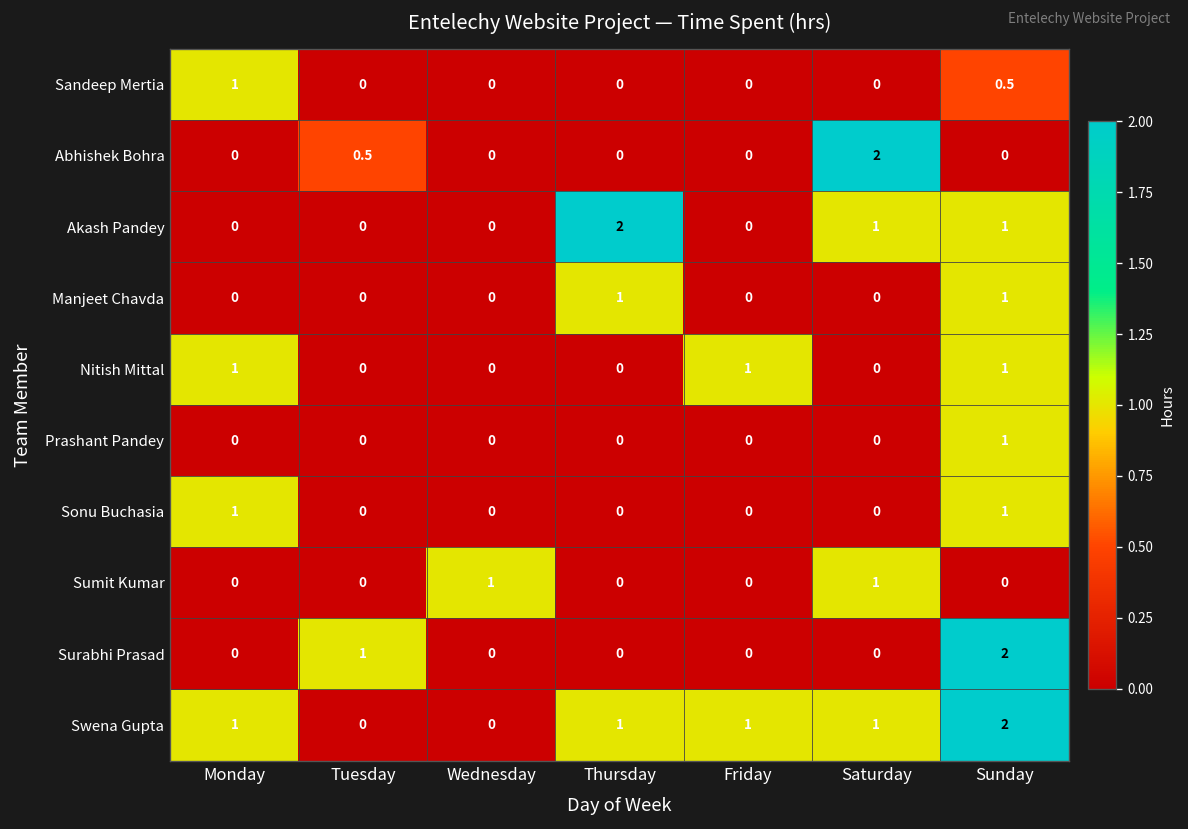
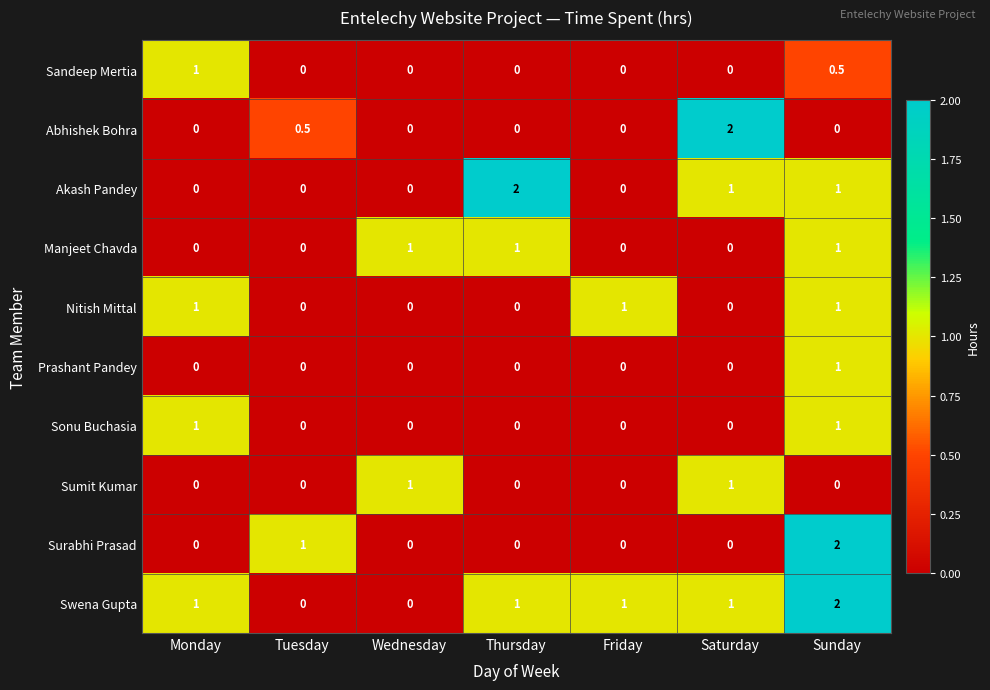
  {
    "Sandeep Mertia": {
      "Monday": 1,
      "Tuesday": 0,
      "Wednesday": 0,
      "Thursday": 0,
      "Friday": 0,
      "Saturday": 0,
      "Sunday": 0.5
    },
    "Abhishek Bohra": {
      "Monday": 0,
      "Tuesday": 0.5,
      "Wednesday": 0,
      "Thursday": 0,
      "Friday": 0,
      "Saturday": 2,
      "Sunday": 0
    },
    "Akash Pandey": {
      "Monday": 0,
      "Tuesday": 0,
      "Wednesday": 0,
      "Thursday": 2,
      "Friday": 0,
      "Saturday": 1,
      "Sunday": 1
    },
    "Manjeet Chavda": {
      "Monday": 0,
      "Tuesday": 0,
-     "Wednesday": 0,
+     "Wednesday": 1,
      "Thursday": 1,
      "Friday": 0,
      "Saturday": 0,
      "Sunday": 1
    },
    "Nitish Mittal": {
      "Monday": 1,
      "Tuesday": 0,
      "Wednesday": 0,
      "Thursday": 0,
      "Friday": 1,
      "Saturday": 0,
      "Sunday": 1
    },
    "Prashant Pandey": {
      "Monday": 0,
      "Tuesday": 0,
      "Wednesday": 0,
      "Thursday": 0,
      "Friday": 0,
      "Saturday": 0,
      "Sunday": 1
    },
    "Sonu Buchasia": {
      "Monday": 1,
      "Tuesday": 0,
      "Wednesday": 0,
      "Thursday": 0,
      "Friday": 0,
      "Saturday": 0,
      "Sunday": 1
    },
    "Sumit Kumar": {
      "Monday": 0,
      "Tuesday": 0,
      "Wednesday": 1,
      "Thursday": 0,
      "Friday": 0,
      "Saturday": 1,
      "Sunday": 0
    },
    "Surabhi Prasad": {
      "Monday": 0,
      "Tuesday": 1,
      "Wednesday": 0,
      "Thursday": 0,
      "Friday": 0,
      "Saturday": 0,
      "Sunday": 2
    },
    "Swena Gupta": {
      "Monday": 1,
      "Tuesday": 0,
      "Wednesday": 0,
      "Thursday": 1,
      "Friday": 1,
      "Saturday": 1,
      "Sunday": 2
    }
  }
